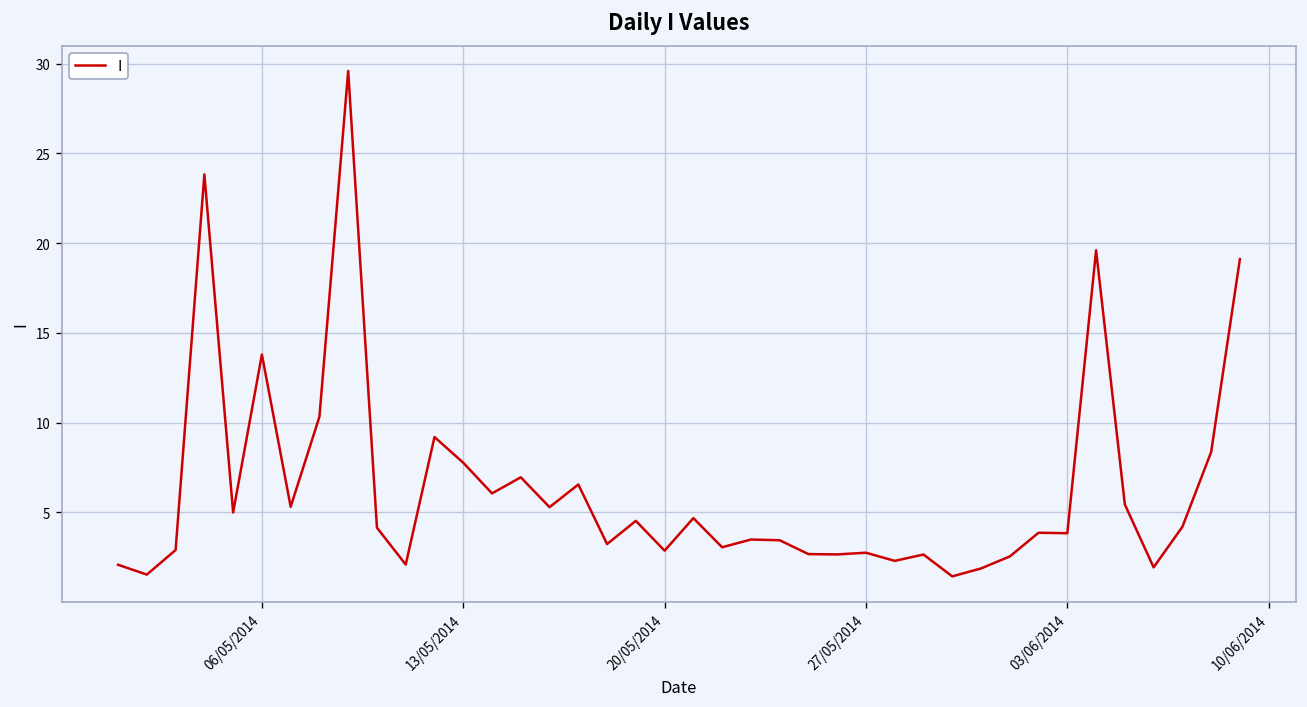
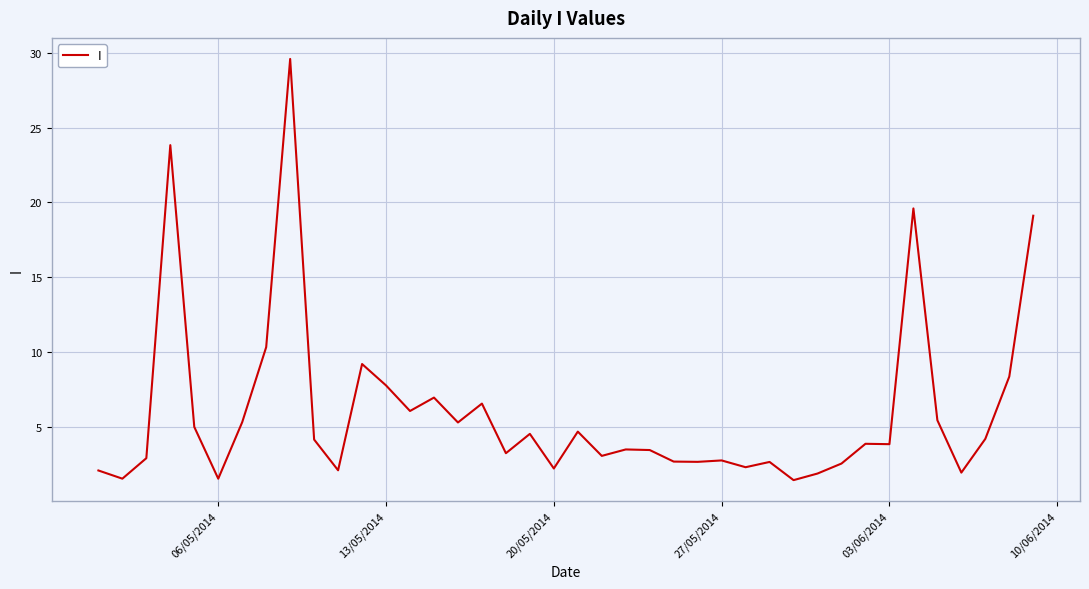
  {
-   "06/05/2014": 13.8,
+   "06/05/2014": 1.5,
    "13/05/2014": 7.8,
-   "20/05/2014": 2.9,
+   "20/05/2014": 2.2,
    "27/05/2014": 2.8,
    "03/06/2014": 3.8
  }
